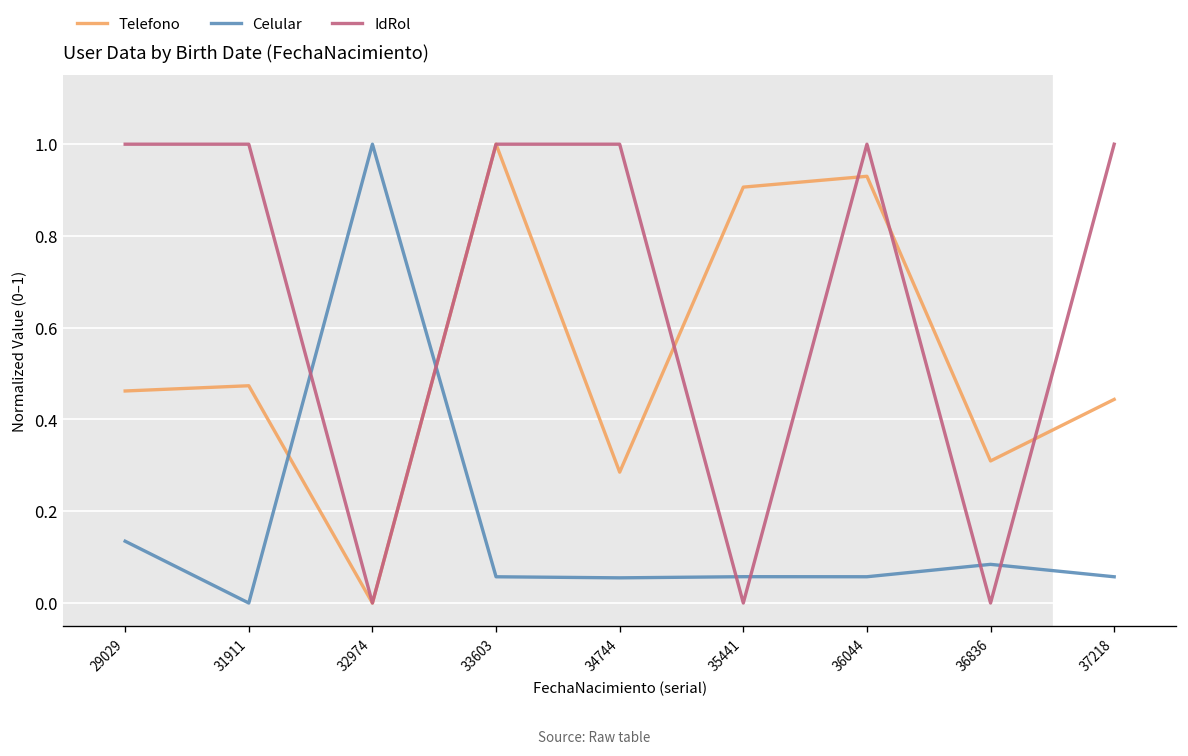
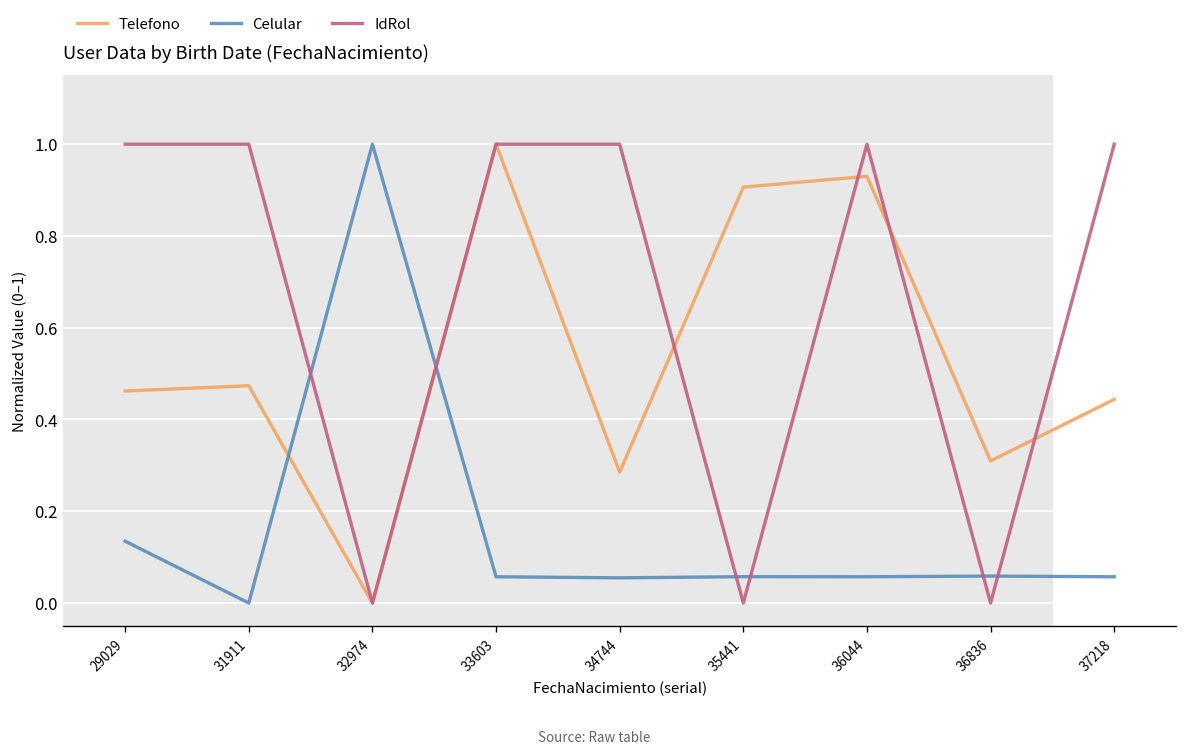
  {
    "Telefono": {
      "29029": 0.46,
      "31911": 0.47,
      "34744": 0.29,
      "35441": 0.91,
      "36044": 0.93,
      "36836": 0.31,
      "37218": 0.44
    },
    "Celular": {
      "29029": 0.13,
      "31911": 0.00,
      "32974": 1.00,
      "33603": 0.06,
      "34744": 0.05,
      "35441": 0.06,
      "36044": 0.06,
-     "36836": 0.08,
+     "36836": 0.06,
      "37218": 0.06
    },
    "IdRol": {
      "29029": 1.00,
      "31911": 1.00,
      "34744": 1.00,
      "35441": 0.00,
      "36044": 1.00,
      "36836": 0.00,
      "37218": 1.00
    }
  }
